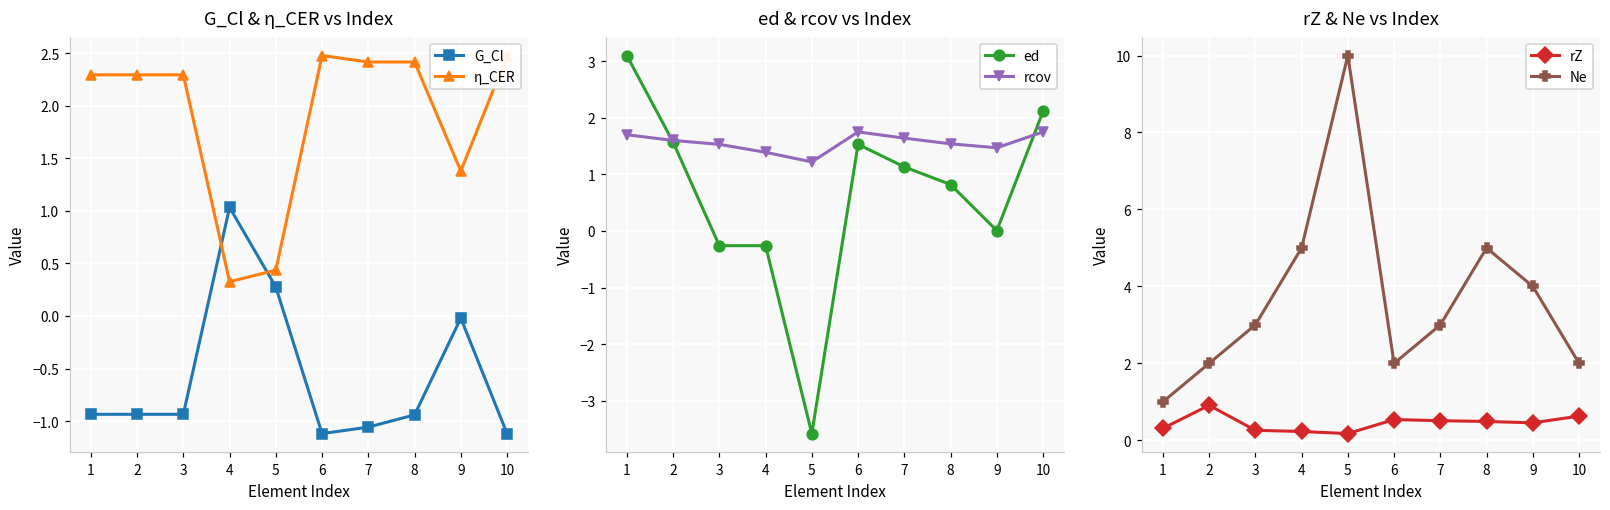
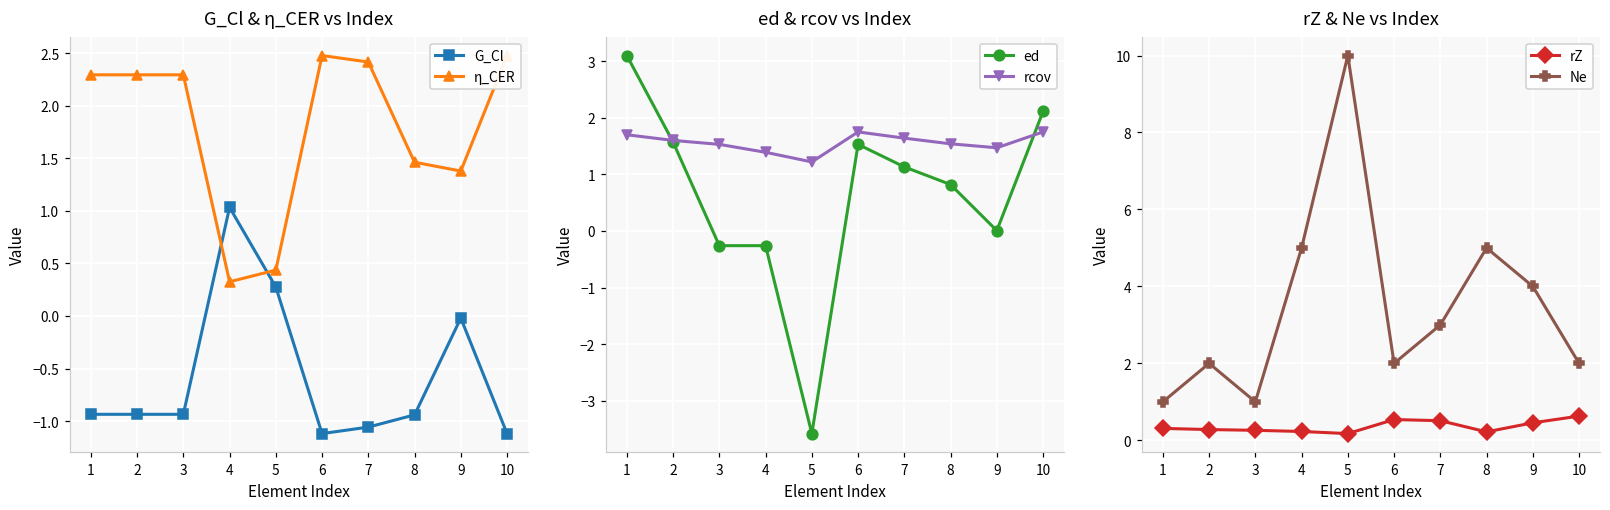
  {
    "G_Cl & η_CER vs Index": {
      "G_Cl": {
        "1": -0.9,
        "2": -0.9,
        "3": -0.9,
        "4": 1.0,
        "5": 0.3,
        "6": -1.1,
        "7": -1.1,
        "8": -0.9,
        "9": 0.0,
        "10": -1.1
      },
      "η_CER": {
        "1": 2.3,
        "2": 2.3,
        "3": 2.3,
        "4": 0.3,
        "5": 0.4,
        "6": 2.5,
        "7": 2.4,
-       "8": 2.4,
+       "8": 1.5,
        "9": 1.4
      }
    },
    "ed & rcov vs Index": {
      "ed": {
        "1": 3.1,
        "3": -0.3,
        "4": -0.3,
        "5": -3.6,
        "6": 1.5,
        "7": 1.1,
        "8": 0.8,
        "9": 0.0,
        "10": 2.1
      },
      "rcov": {
        "1": 1.7,
        "3": 1.5,
        "4": 1.4,
        "5": 1.2,
        "6": 1.8,
        "7": 1.6,
        "8": 1.5,
        "9": 1.5,
        "10": 1.8
      }
    },
    "rZ & Ne vs Index": {
      "rZ": {
        "1": 0.3,
-       "2": 0.9,
+       "2": 0.3,
        "3": 0.3,
        "4": 0.2,
        "5": 0.2,
        "6": 0.5,
        "7": 0.5,
-       "8": 0.5,
+       "8": 0.2,
        "9": 0.5,
        "10": 0.6
      },
      "Ne": {
        "1": 1,
        "2": 2,
-       "3": 3,
+       "3": 1,
        "4": 5,
        "5": 10,
        "6": 2,
        "7": 3,
        "8": 5,
        "9": 4,
        "10": 2
      }
    }
  }
